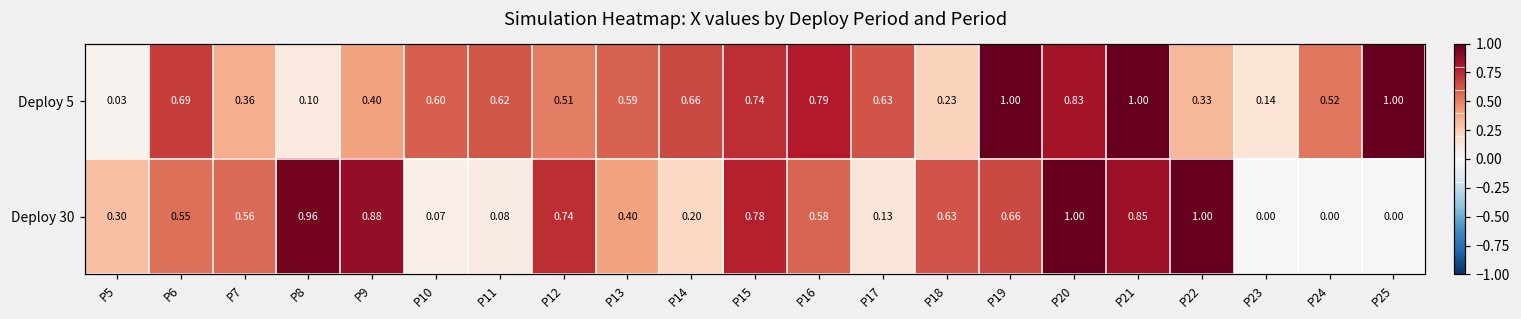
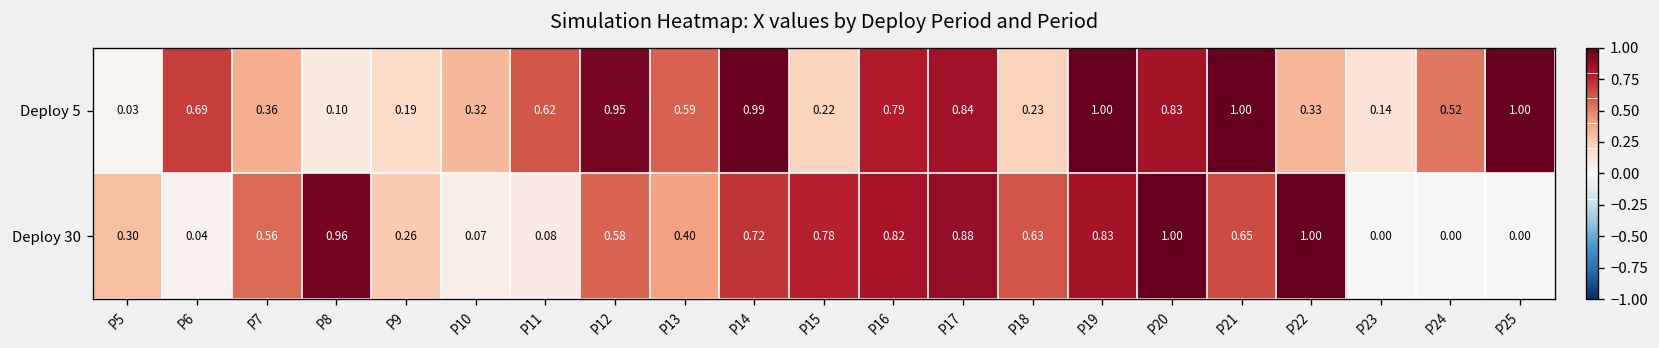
  {
    "Deploy 5": {
      "P5": 0.03,
      "P6": 0.69,
      "P7": 0.36,
      "P8": 0.10,
-     "P9": 0.40,
-     "P10": 0.60,
+     "P9": 0.19,
+     "P10": 0.32,
      "P11": 0.62,
-     "P12": 0.51,
+     "P12": 0.95,
      "P13": 0.59,
-     "P14": 0.66,
-     "P15": 0.74,
+     "P14": 0.99,
+     "P15": 0.22,
      "P16": 0.79,
-     "P17": 0.63,
+     "P17": 0.84,
      "P18": 0.23,
      "P19": 1.00,
      "P20": 0.83,
      "P21": 1.00,
      "P22": 0.33,
      "P23": 0.14,
      "P24": 0.52,
      "P25": 1.00
    },
    "Deploy 30": {
      "P5": 0.30,
-     "P6": 0.55,
+     "P6": 0.04,
      "P7": 0.56,
      "P8": 0.96,
-     "P9": 0.88,
+     "P9": 0.26,
      "P10": 0.07,
      "P11": 0.08,
-     "P12": 0.74,
+     "P12": 0.58,
      "P13": 0.40,
-     "P14": 0.20,
+     "P14": 0.72,
      "P15": 0.78,
-     "P16": 0.58,
-     "P17": 0.13,
+     "P16": 0.82,
+     "P17": 0.88,
      "P18": 0.63,
-     "P19": 0.66,
+     "P19": 0.83,
      "P20": 1.00,
-     "P21": 0.85,
+     "P21": 0.65,
      "P22": 1.00,
      "P23": 0.00,
      "P24": 0.00,
      "P25": 0.00
    }
  }
